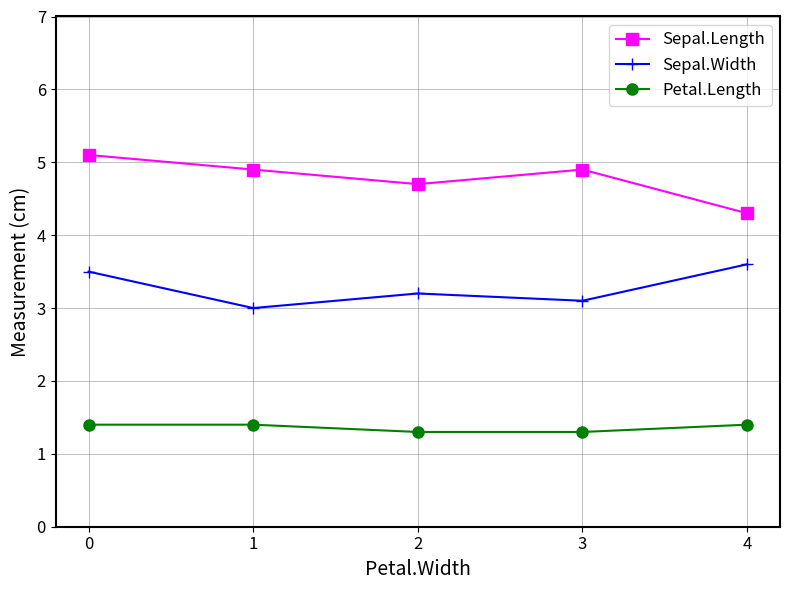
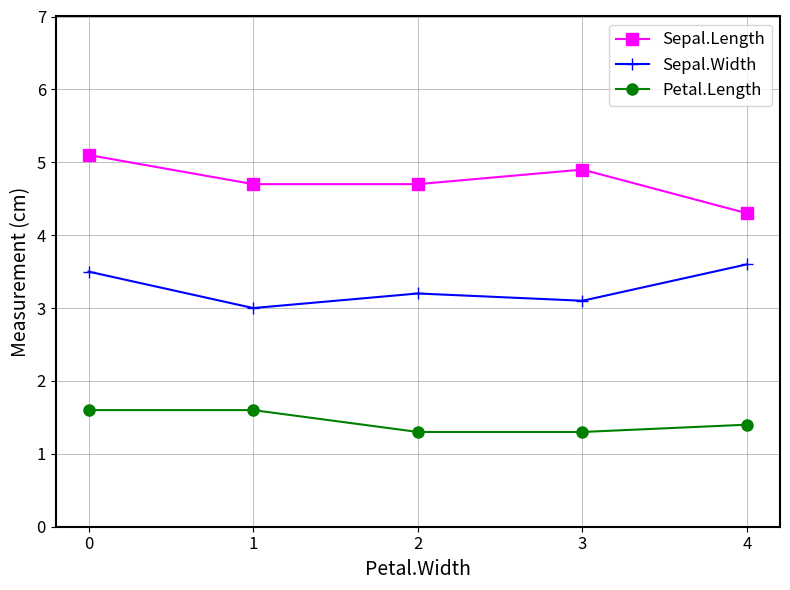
  {
    "Sepal.Length": {
      "0": 5.1,
-     "1": 4.9,
+     "1": 4.7,
      "2": 4.7,
      "3": 4.9,
      "4": 4.3
    },
    "Sepal.Width": {
      "0": 3.5,
      "1": 3.0,
      "2": 3.2,
      "3": 3.1,
      "4": 3.6
    },
    "Petal.Length": {
-     "0": 1.4,
-     "1": 1.4,
+     "0": 1.6,
+     "1": 1.6,
      "2": 1.3,
      "3": 1.3,
      "4": 1.4
    }
  }
